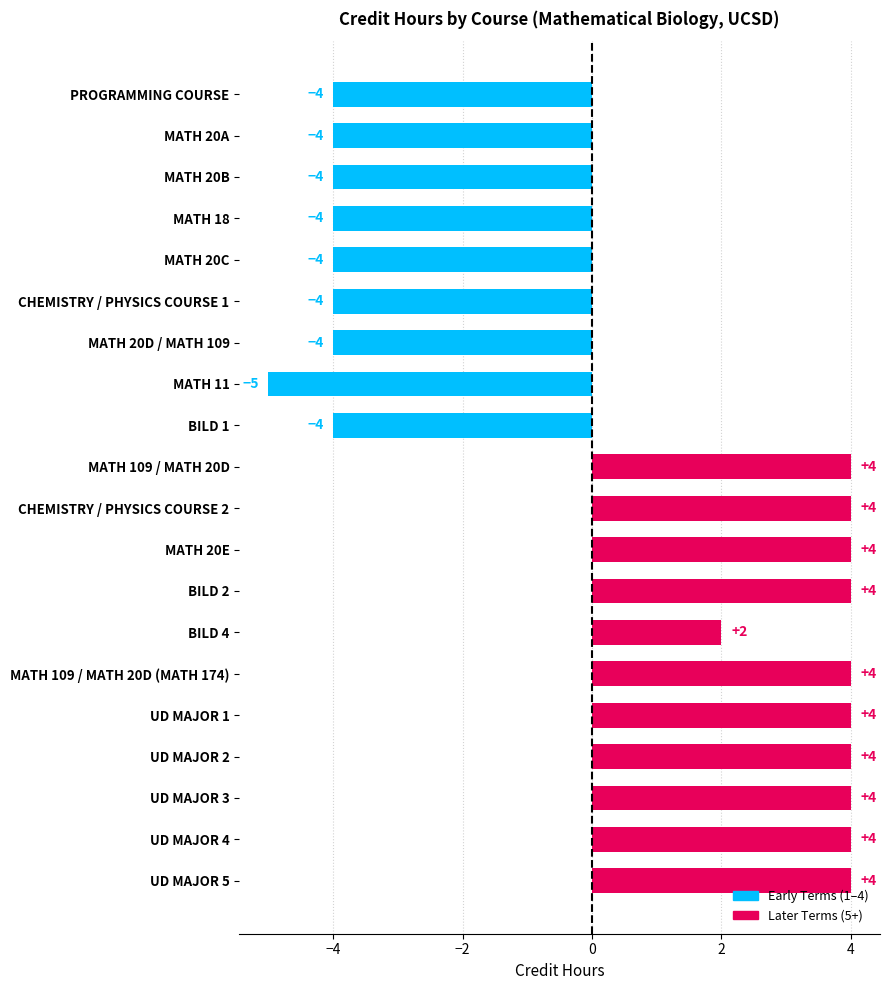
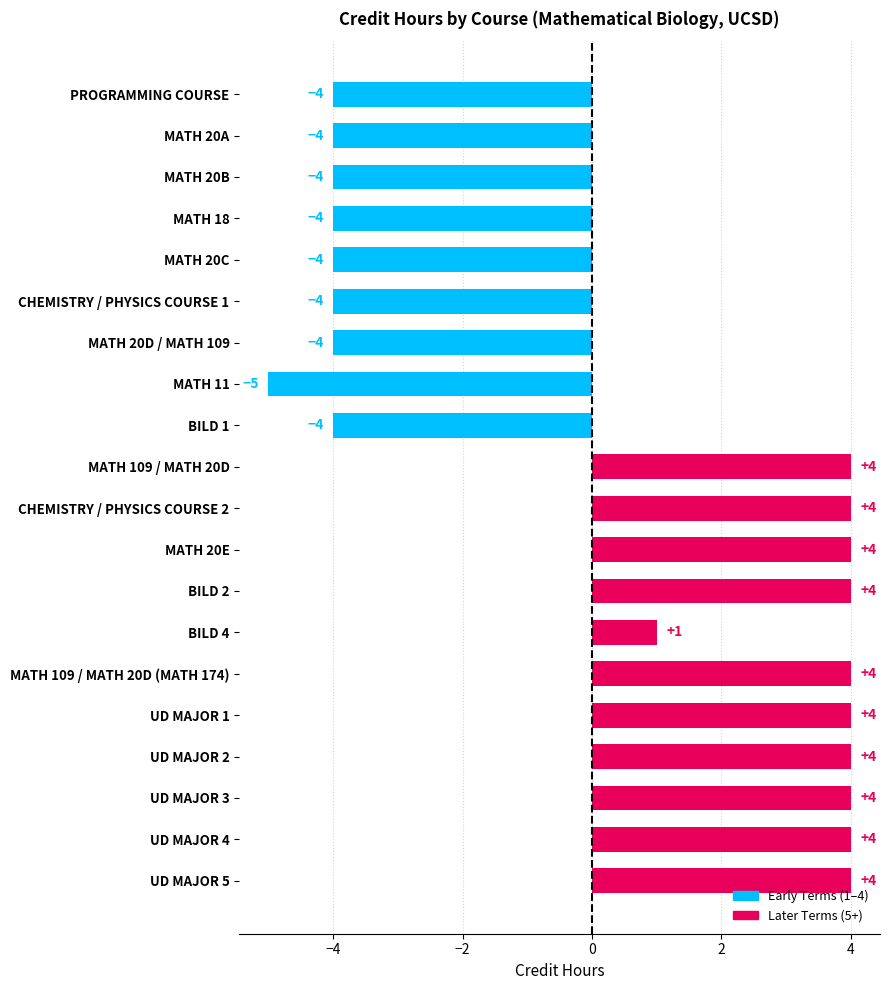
  {
    "PROGRAMMING COURSE": "-4",
    "MATH 20A": "-4",
    "MATH 20B": "-4",
    "MATH 18": "-4",
    "MATH 20C": "-4",
    "CHEMISTRY / PHYSICS COURSE 1": "-4",
    "MATH 20D / MATH 109": "-4",
    "MATH 11": "-5",
    "BILD 1": "-4",
    "MATH 109 / MATH 20D": "+4",
    "CHEMISTRY / PHYSICS COURSE 2": "+4",
    "MATH 20E": "+4",
    "BILD 2": "+4",
-   "BILD 4": "+2",
+   "BILD 4": "+1",
    "MATH 109 / MATH 20D (MATH 174)": "+4",
    "UD MAJOR 1": "+4",
    "UD MAJOR 2": "+4",
    "UD MAJOR 3": "+4",
    "UD MAJOR 4": "+4",
    "UD MAJOR 5": "+4"
  }
